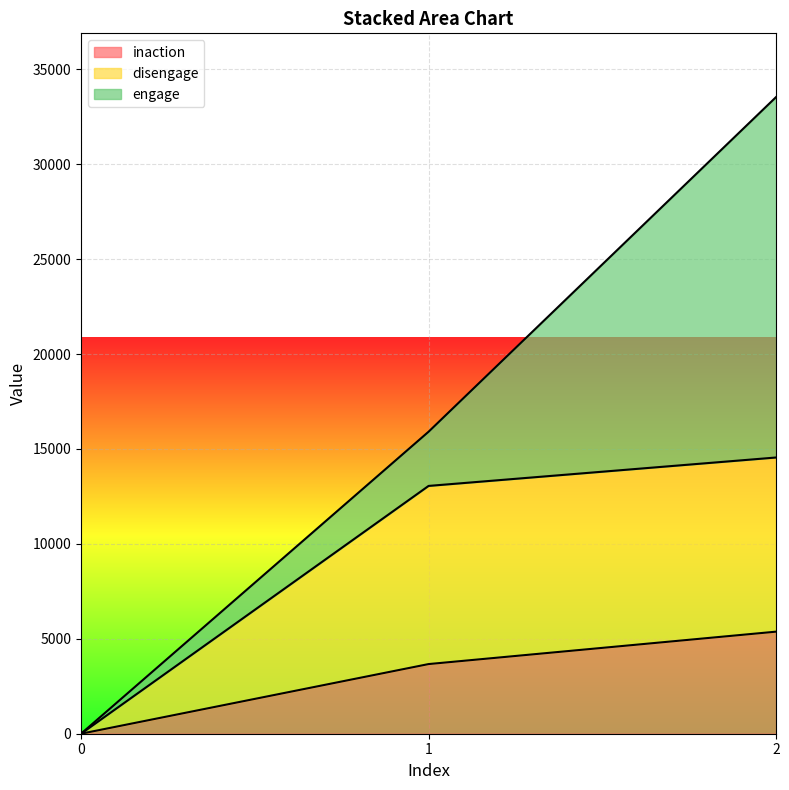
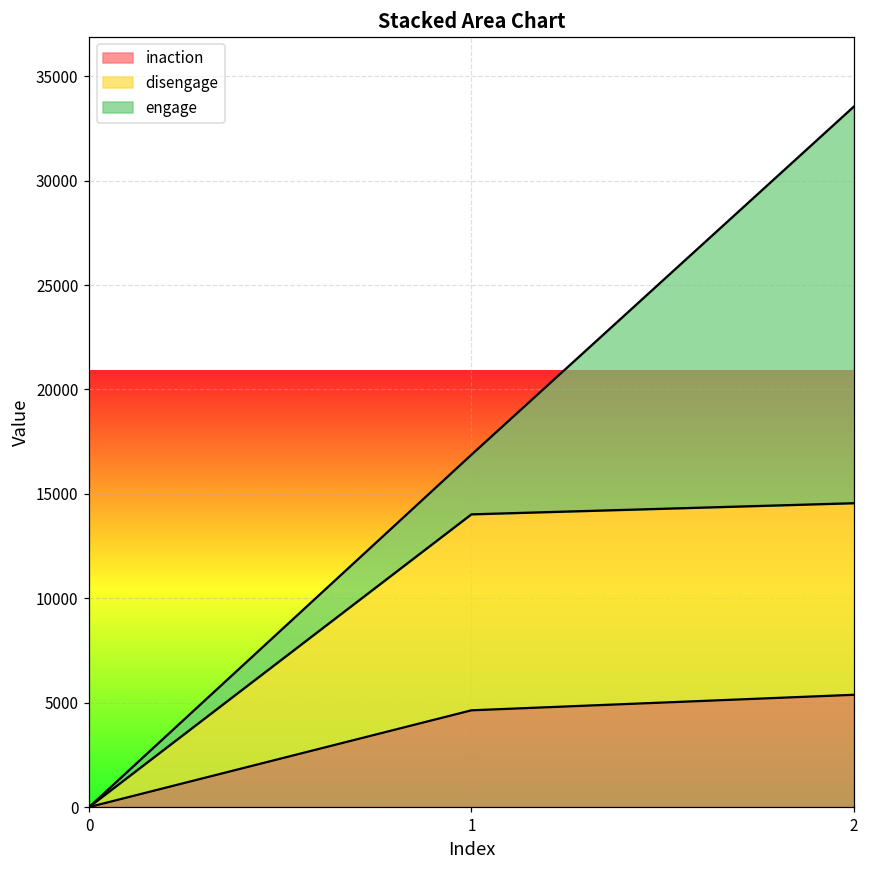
  {
    "inaction": {
-     "1": 3700,
+     "1": 4600,
      "2": 5400
    },
    "disengage": {
      "1": 9400,
      "2": 9200
    },
    "engage": {
      "1": 2900,
      "2": 19000
    }
  }
